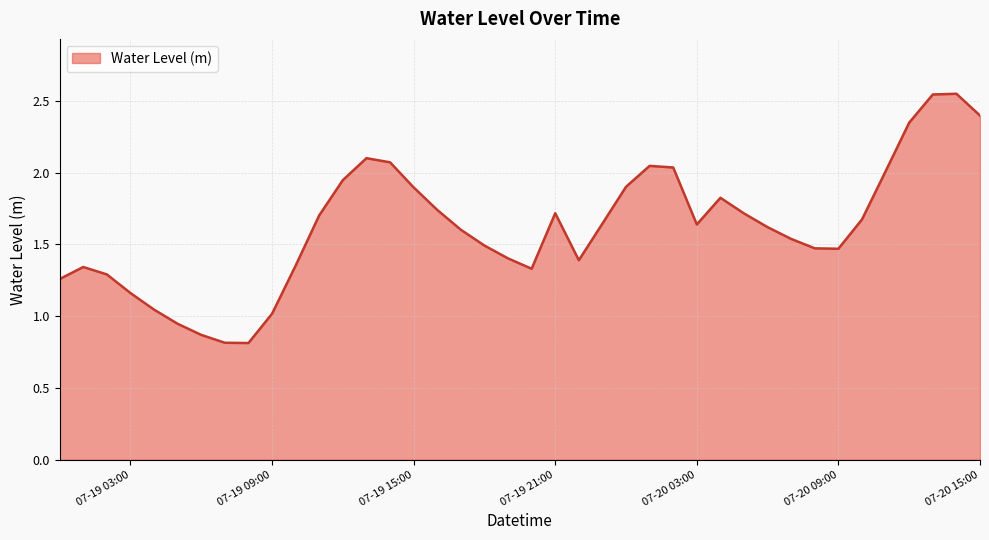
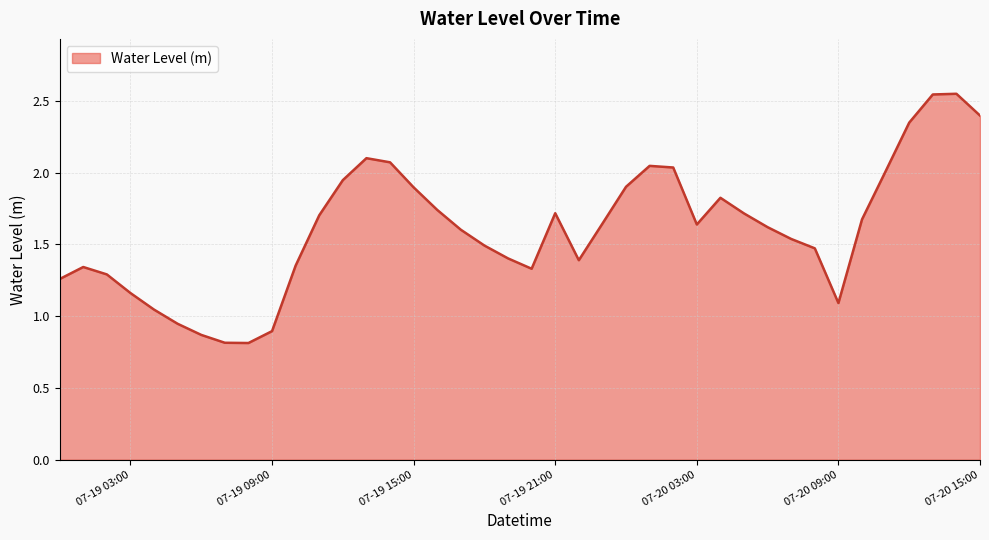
  {
    "07-19 03:00": 1.16,
-   "07-19 09:00": 1.02,
+   "07-19 09:00": 0.90,
    "07-19 15:00": 1.90,
    "07-19 21:00": 1.72,
    "07-20 03:00": 1.64,
-   "07-20 09:00": 1.47,
+   "07-20 09:00": 1.09,
    "07-20 15:00": 2.40
  }
